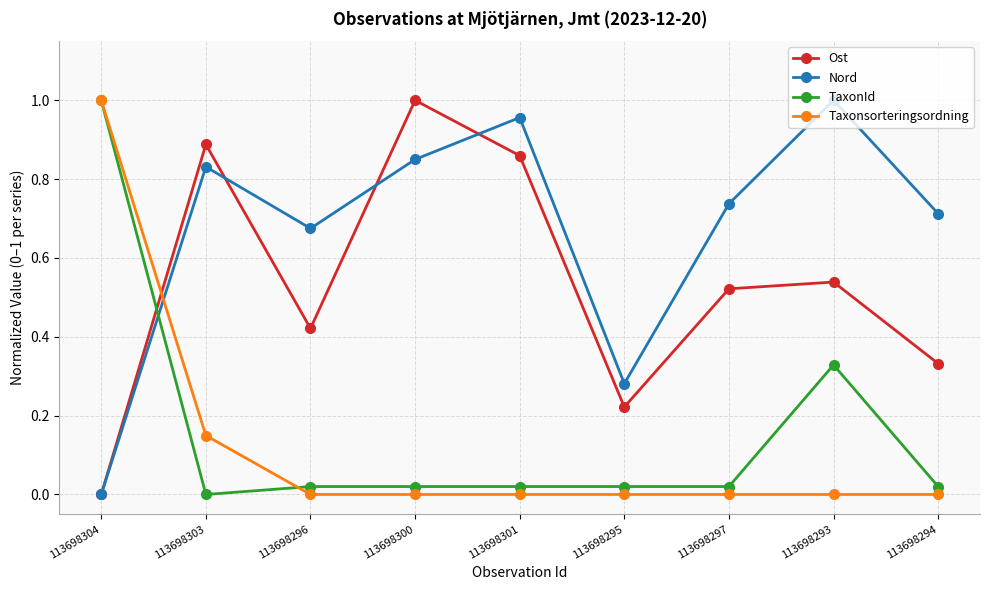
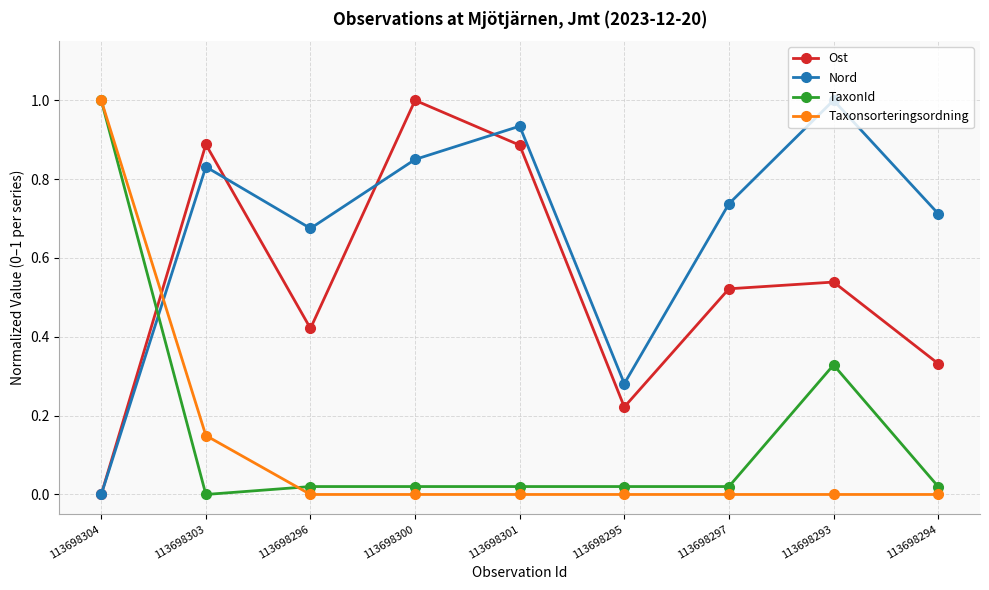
  {
    "Ost": {
      "113698303": 0.89,
      "113698296": 0.42,
      "113698300": 1.00,
-     "113698301": 0.86,
+     "113698301": 0.89,
      "113698295": 0.22,
      "113698297": 0.52,
      "113698293": 0.54,
      "113698294": 0.33
    },
    "Nord": {
      "113698303": 0.83,
      "113698296": 0.68,
      "113698300": 0.85,
-     "113698301": 0.96,
+     "113698301": 0.93,
      "113698295": 0.28,
      "113698297": 0.74,
      "113698294": 0.71
    },
    "TaxonId": {
      "113698303": 0.00,
      "113698296": 0.02,
      "113698300": 0.02,
      "113698301": 0.02,
      "113698295": 0.02,
      "113698297": 0.02,
      "113698293": 0.33,
      "113698294": 0.02
    },
    "Taxonsorteringsordning": {
      "113698303": 0.15,
      "113698296": 0.00,
      "113698300": 0.00,
      "113698301": 0.00,
      "113698295": 0.00,
      "113698297": 0.00,
      "113698293": 0.00,
      "113698294": 0.00
    }
  }
